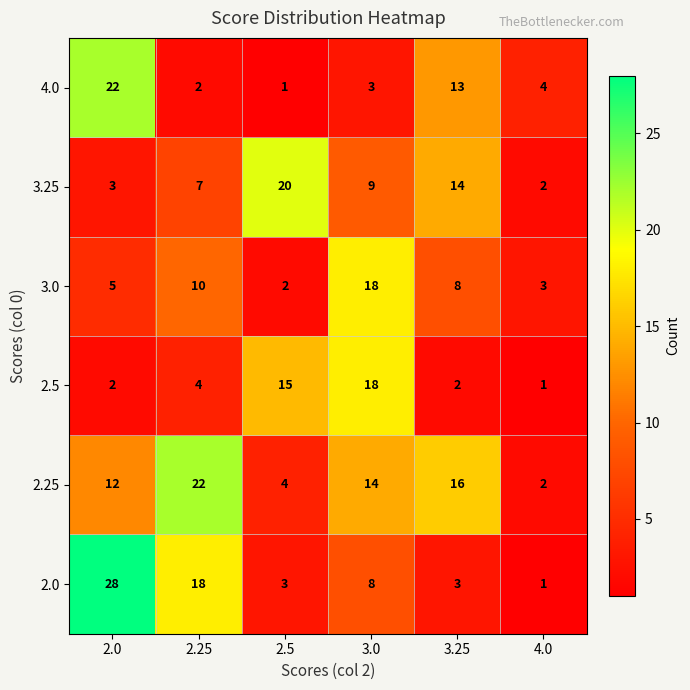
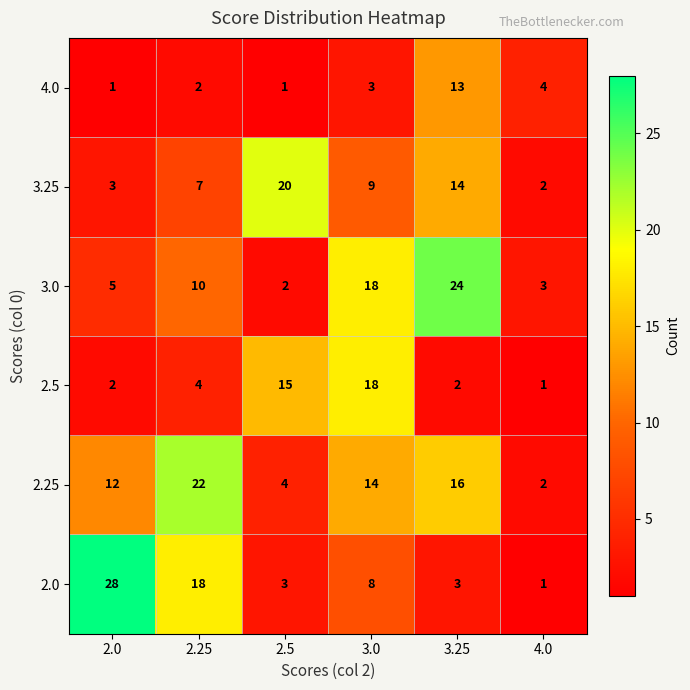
  {
    "4.0": {
-     "2.0": 22,
+     "2.0": 1,
      "2.25": 2,
      "2.5": 1,
      "3.0": 3,
      "3.25": 13,
      "4.0": 4
    },
    "3.25": {
      "2.0": 3,
      "2.25": 7,
      "2.5": 20,
      "3.0": 9,
      "3.25": 14,
      "4.0": 2
    },
    "3.0": {
      "2.0": 5,
      "2.25": 10,
      "2.5": 2,
      "3.0": 18,
-     "3.25": 8,
+     "3.25": 24,
      "4.0": 3
    },
    "2.5": {
      "2.0": 2,
      "2.25": 4,
      "2.5": 15,
      "3.0": 18,
      "3.25": 2,
      "4.0": 1
    },
    "2.25": {
      "2.0": 12,
      "2.25": 22,
      "2.5": 4,
      "3.0": 14,
      "3.25": 16,
      "4.0": 2
    },
    "2.0": {
      "2.0": 28,
      "2.25": 18,
      "2.5": 3,
      "3.0": 8,
      "3.25": 3,
      "4.0": 1
    }
  }
